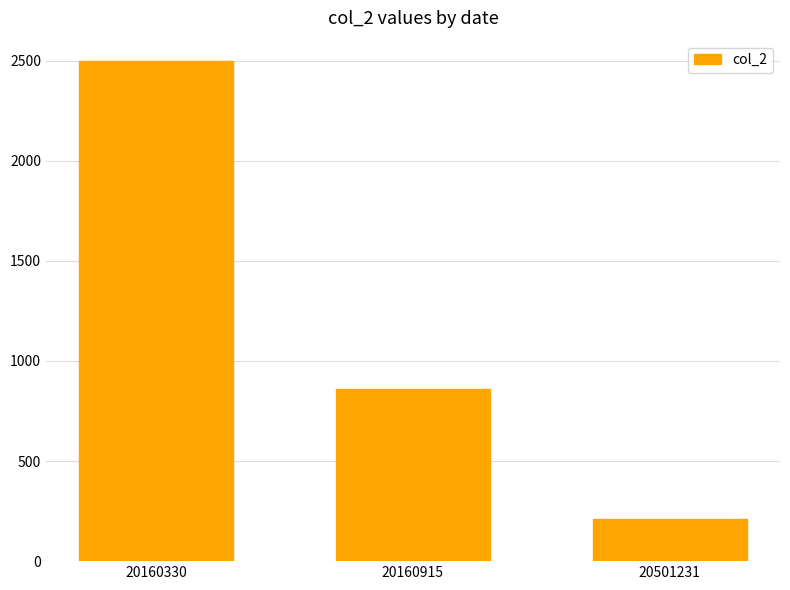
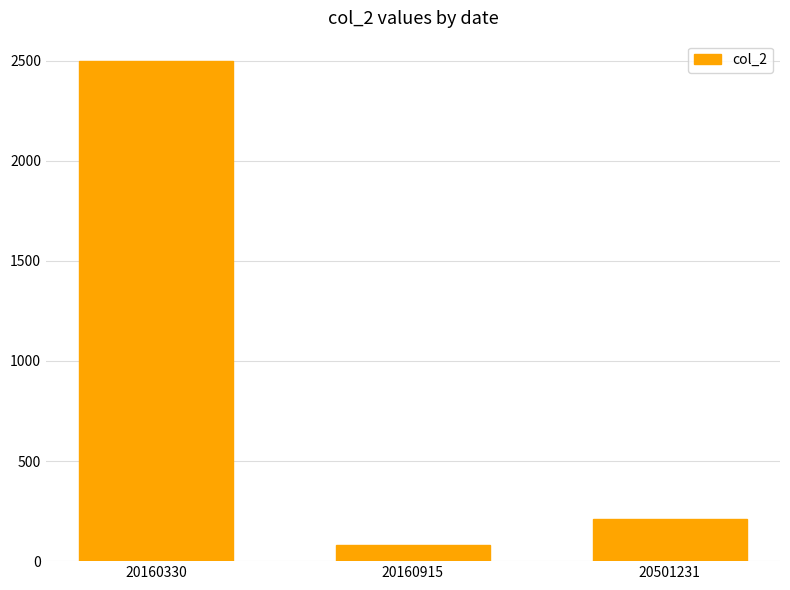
  {
    "20160330": 2500,
-   "20160915": 860,
+   "20160915": 80,
    "20501231": 210
  }
